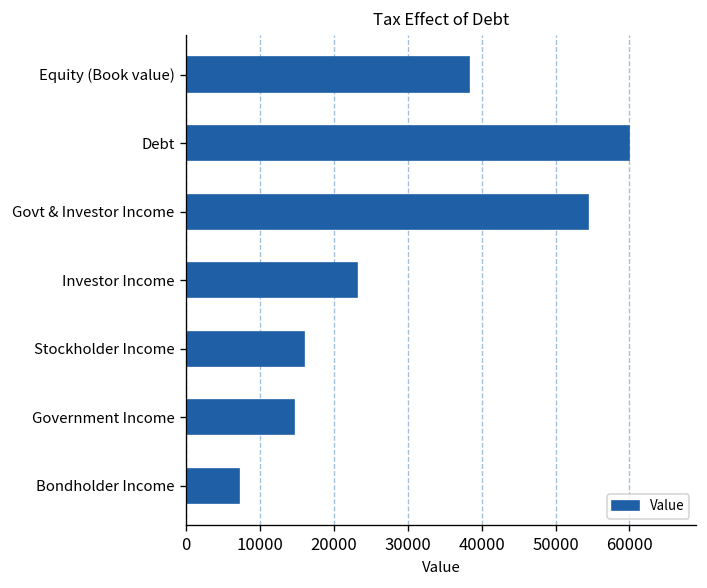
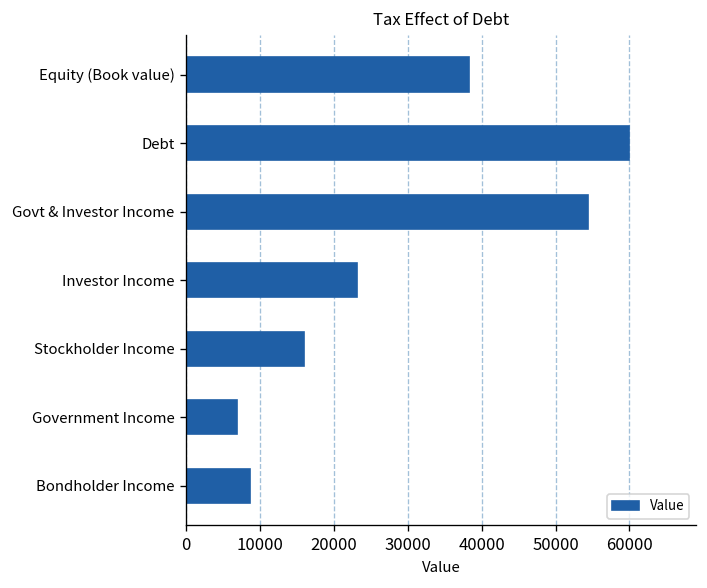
  {
    "Equity (Book value)": 38000,
    "Debt": 60000,
    "Govt & Investor Income": 54000,
    "Investor Income": 23000,
    "Stockholder Income": 16000,
-   "Government Income": 15000,
-   "Bondholder Income": 7000
+   "Government Income": 7000,
+   "Bondholder Income": 9000
  }
